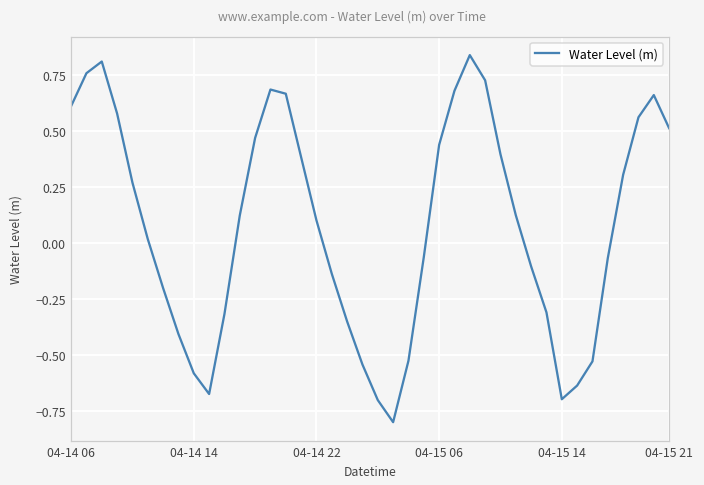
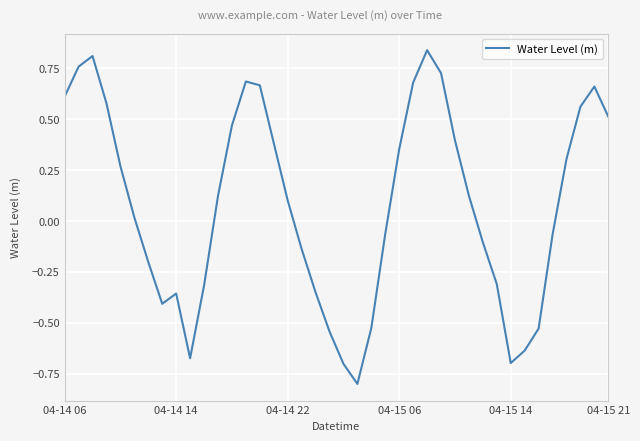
  {
    "04-14 06": 0.61,
-   "04-14 14": -0.58,
+   "04-14 14": -0.36,
    "04-14 22": 0.10,
-   "04-15 06": 0.44,
+   "04-15 06": 0.35,
    "04-15 14": -0.70,
    "04-15 21": 0.51
  }
